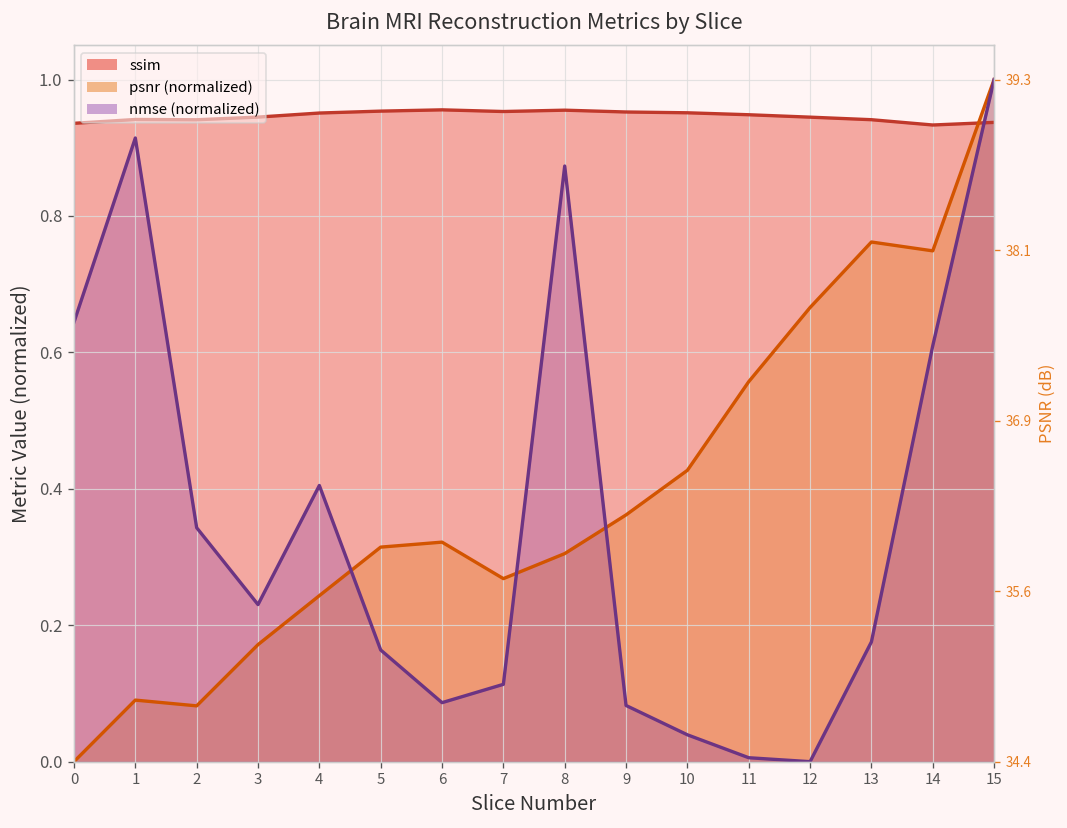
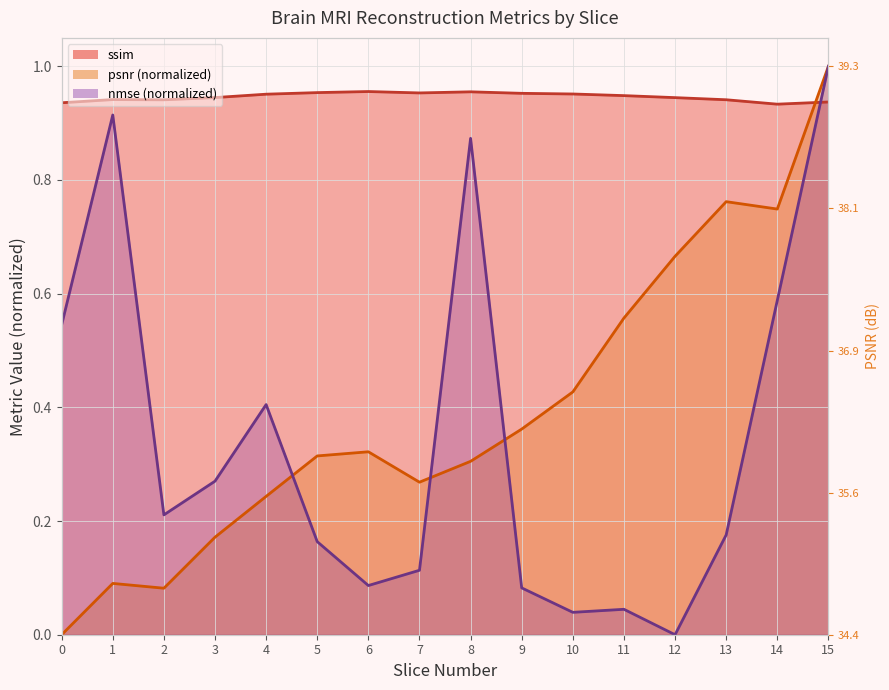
  {
    "nmse (normalized)": {
-     "0": 0.64,
+     "0": 0.55,
      "1": 0.91,
-     "2": 0.34,
-     "3": 0.23,
+     "2": 0.21,
+     "3": 0.27,
      "4": 0.40,
      "5": 0.16,
      "6": 0.09,
      "7": 0.11,
      "8": 0.87,
      "9": 0.08,
      "10": 0.04,
-     "11": 0.01,
+     "11": 0.04,
      "12": 0.00,
      "13": 0.18,
-     "14": 0.61
+     "14": 0.59
    }
  }
